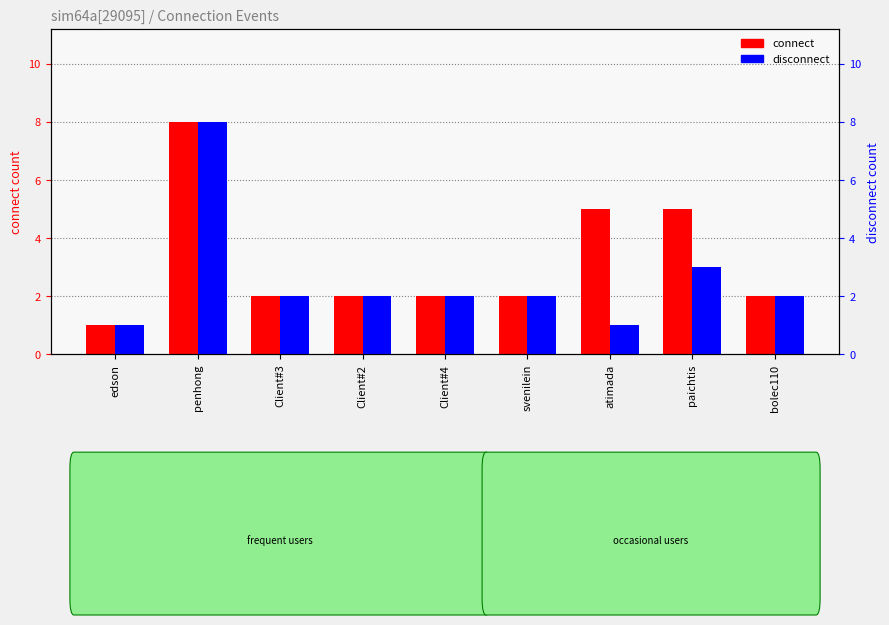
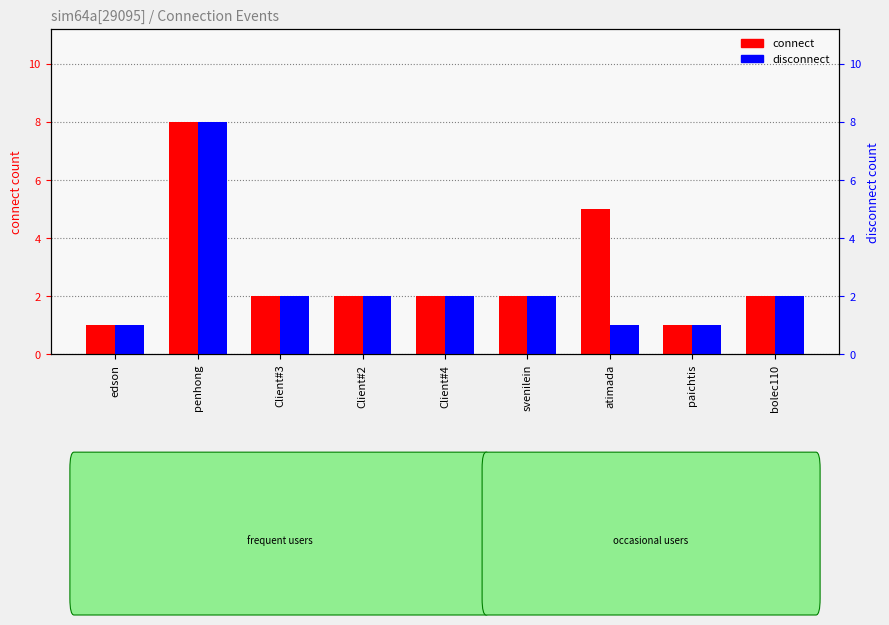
  {
    "connect": {
      "edson": 1,
      "penhong": 8,
      "Client#3": 2,
      "Client#2": 2,
      "Client#4": 2,
      "svenilein": 2,
      "atimada": 5,
-     "paichtis": 5,
+     "paichtis": 1,
      "bolec110": 2
    },
    "disconnect": {
      "edson": 1,
      "penhong": 8,
      "Client#3": 2,
      "Client#2": 2,
      "Client#4": 2,
      "svenilein": 2,
      "atimada": 1,
-     "paichtis": 3,
+     "paichtis": 1,
      "bolec110": 2
    }
  }
